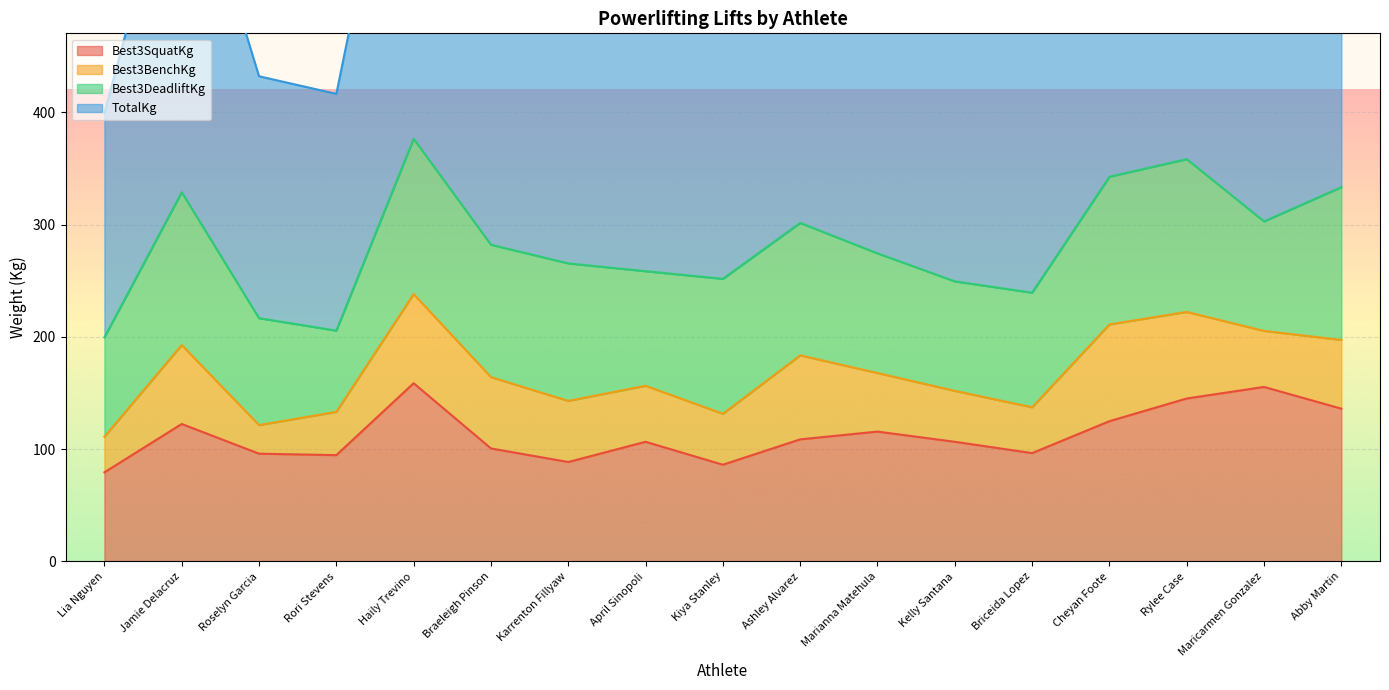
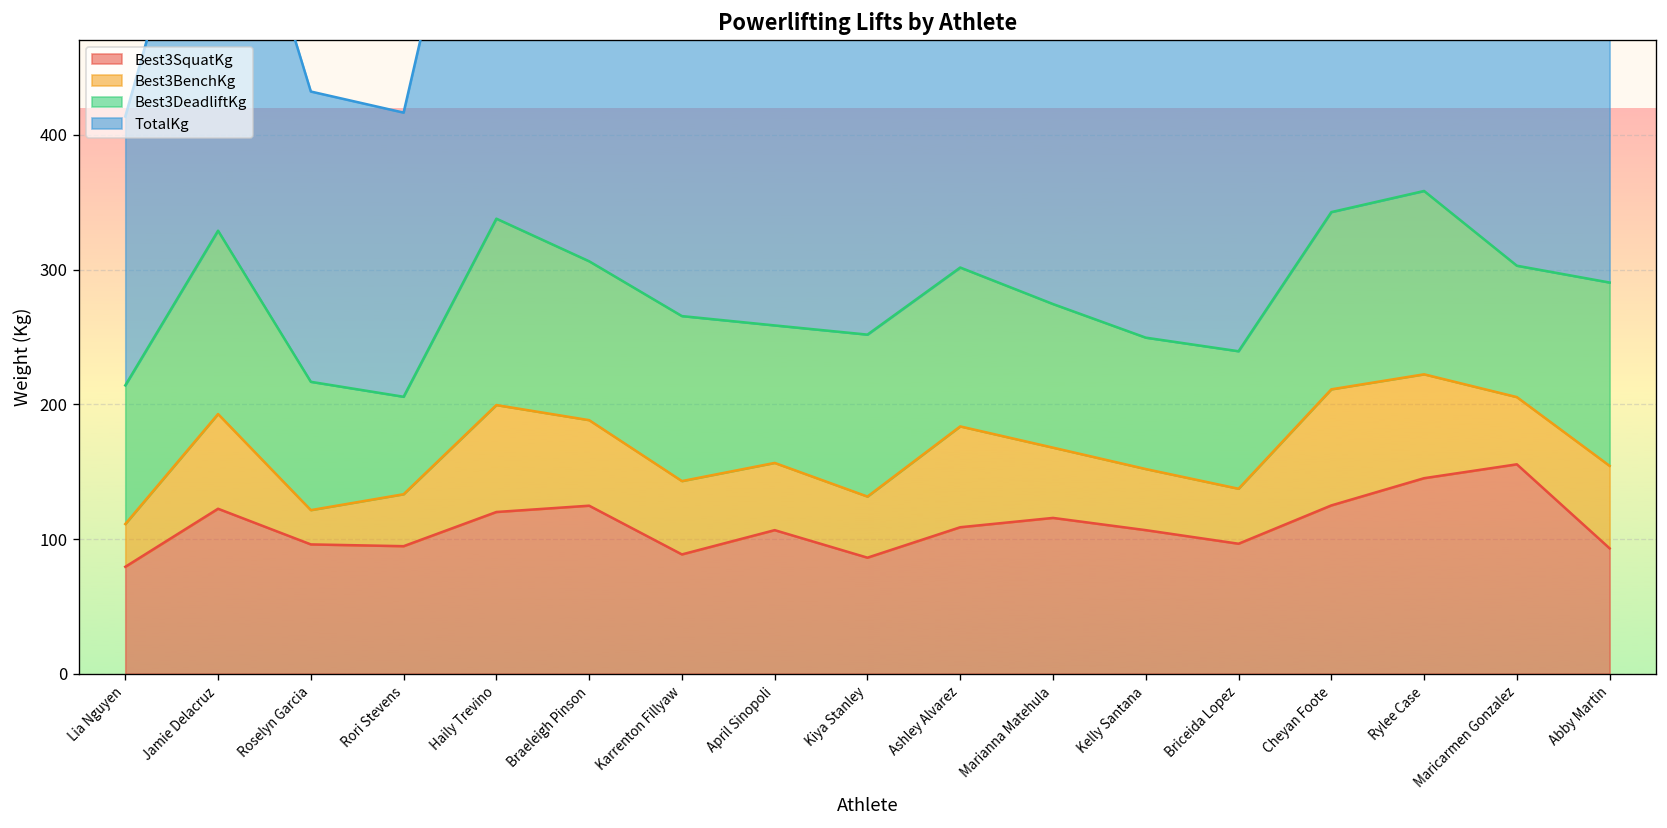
  {
    "Best3SquatKg": {
      "Lia Nguyen": 79,
      "Jamie Delacruz": 122,
      "Roselyn Garcia": 96,
      "Rori Stevens": 95,
-     "Haily Trevino": 159,
-     "Braeleigh Pinson": 101,
+     "Haily Trevino": 120,
+     "Braeleigh Pinson": 125,
      "Karrenton Fillyaw": 89,
      "April Sinopoli": 107,
      "Kiya Stanley": 86,
      "Ashley Alvarez": 109,
      "Marianna Matehula": 116,
      "Kelly Santana": 107,
      "Briceida Lopez": 97,
      "Cheyan Foote": 125,
      "Rylee Case": 145,
      "Maricarmen Gonzalez": 155,
-     "Abby Martin": 136
+     "Abby Martin": 93
    },
    "Best3BenchKg": {
      "Lia Nguyen": 32,
      "Jamie Delacruz": 70,
      "Roselyn Garcia": 25,
      "Rori Stevens": 39,
      "Haily Trevino": 79,
      "Braeleigh Pinson": 64,
      "Karrenton Fillyaw": 54,
      "April Sinopoli": 50,
      "Kiya Stanley": 45,
      "Ashley Alvarez": 75,
      "Marianna Matehula": 52,
      "Kelly Santana": 45,
      "Briceida Lopez": 41,
      "Cheyan Foote": 86,
      "Rylee Case": 77,
      "Maricarmen Gonzalez": 50,
      "Abby Martin": 61
    },
    "Best3DeadliftKg": {
-     "Lia Nguyen": 88,
+     "Lia Nguyen": 103,
      "Jamie Delacruz": 136,
      "Roselyn Garcia": 95,
      "Rori Stevens": 72,
      "Haily Trevino": 138,
      "Braeleigh Pinson": 118,
      "Karrenton Fillyaw": 122,
      "April Sinopoli": 102,
      "Kiya Stanley": 120,
      "Ashley Alvarez": 118,
      "Marianna Matehula": 107,
      "Kelly Santana": 98,
      "Briceida Lopez": 102,
      "Cheyan Foote": 132,
      "Rylee Case": 136,
      "Maricarmen Gonzalez": 98,
      "Abby Martin": 136
    },
    "TotalKg": {
      "Roselyn Garcia": 215,
      "Rori Stevens": 211
    }
  }
